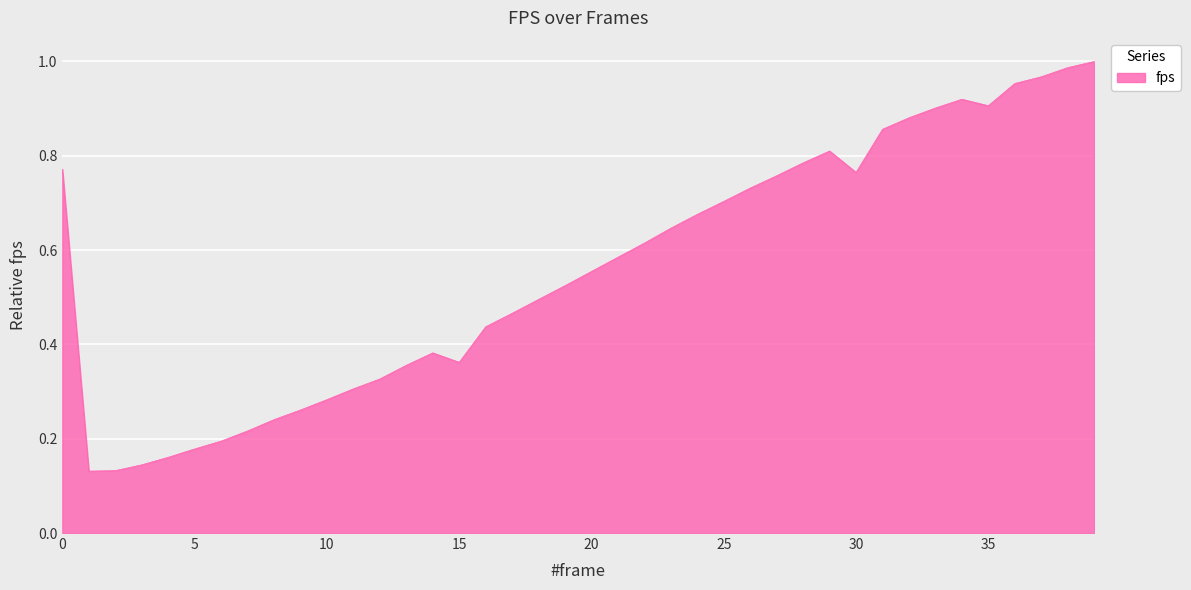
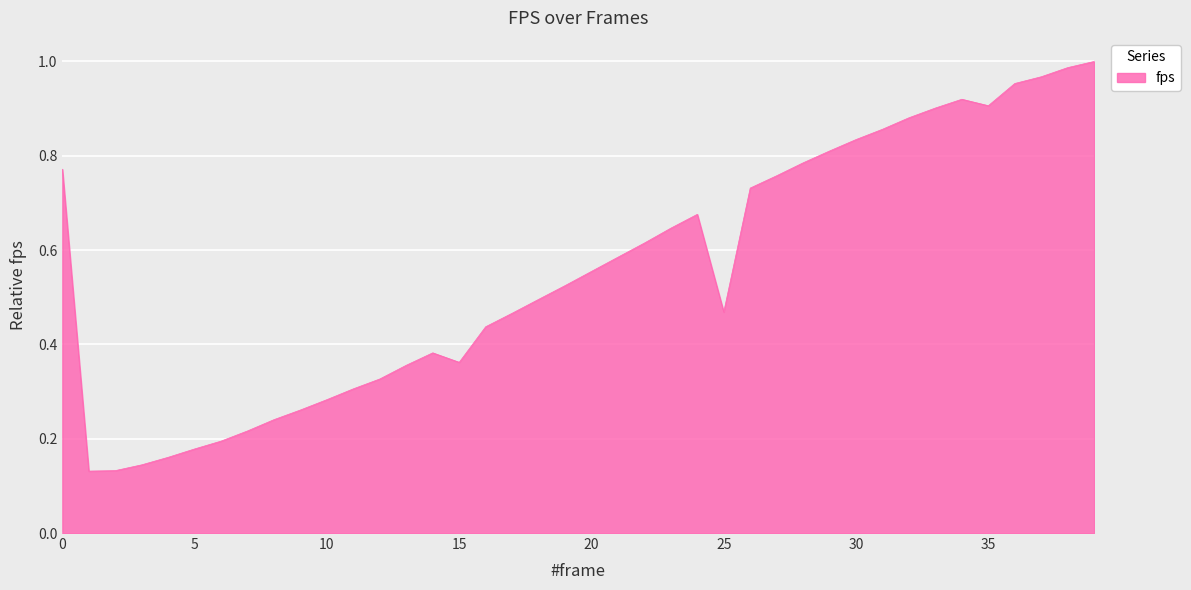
  {
    "0": 0.77,
    "5": 0.18,
    "10": 0.28,
    "15": 0.36,
    "20": 0.55,
-   "25": 0.70,
-   "30": 0.76,
+   "25": 0.47,
+   "30": 0.83,
    "35": 0.91
  }
